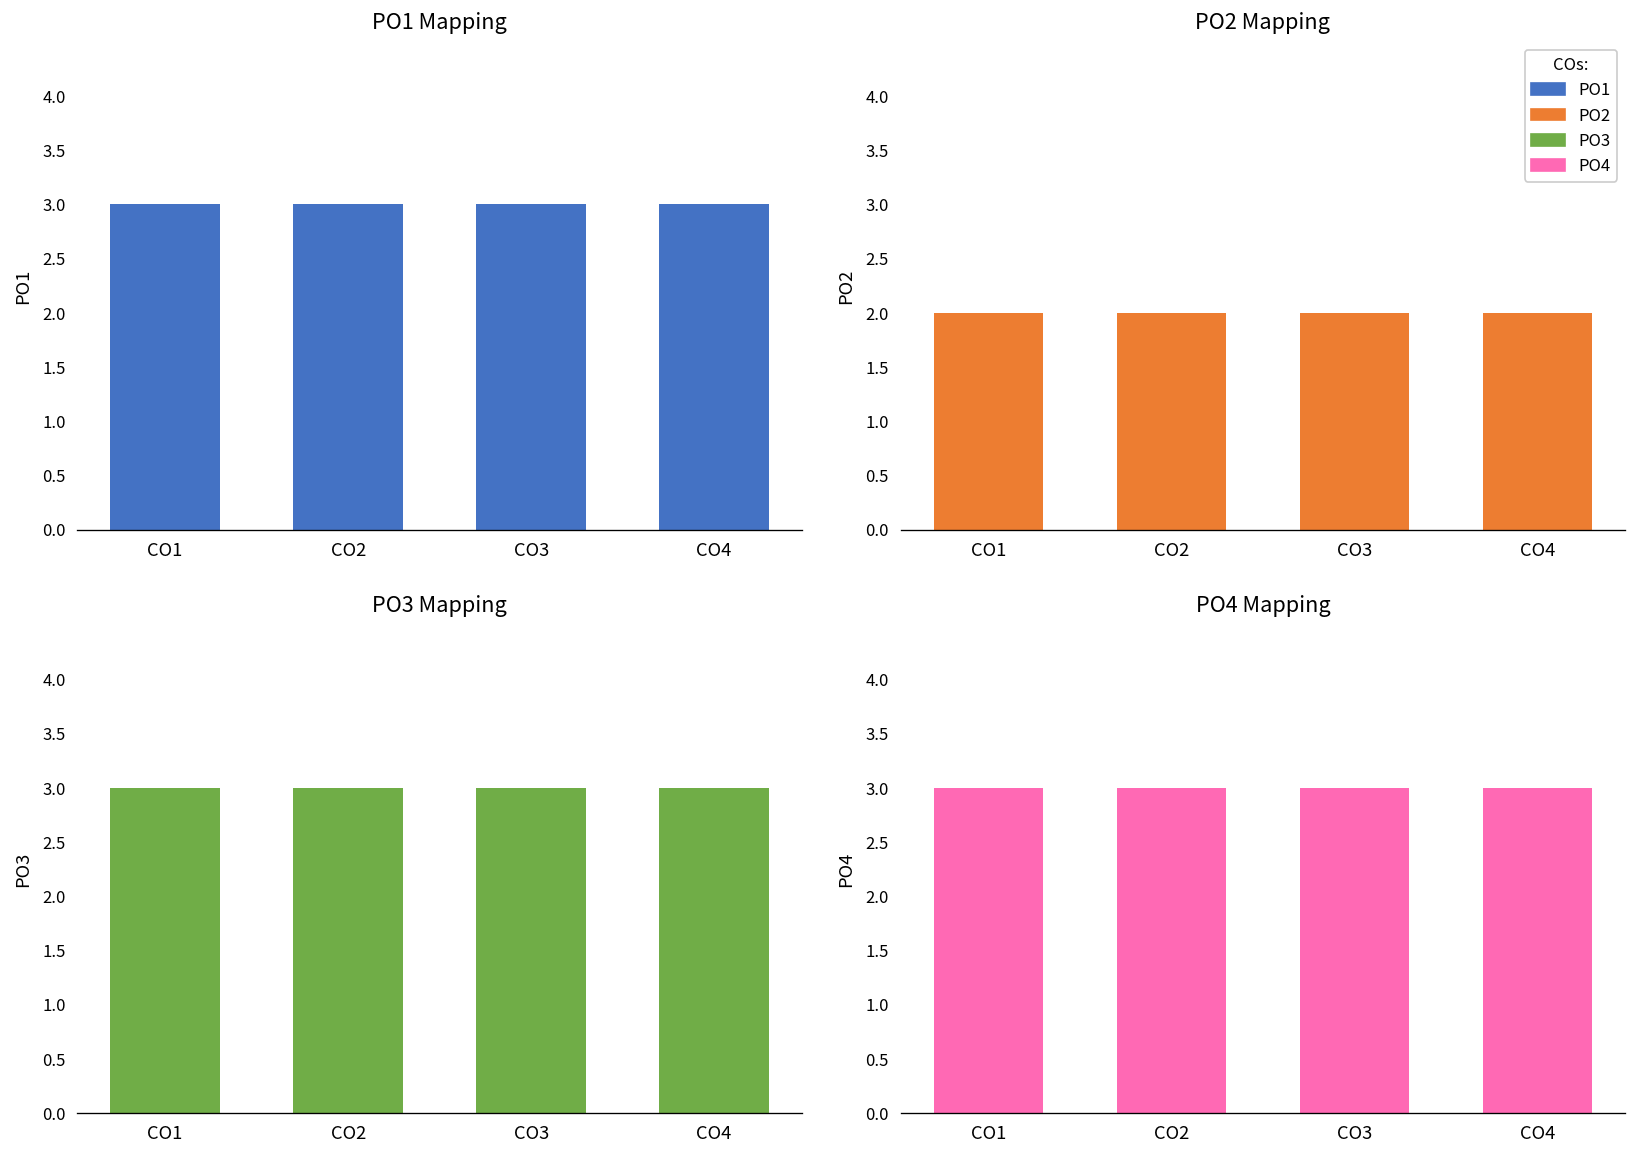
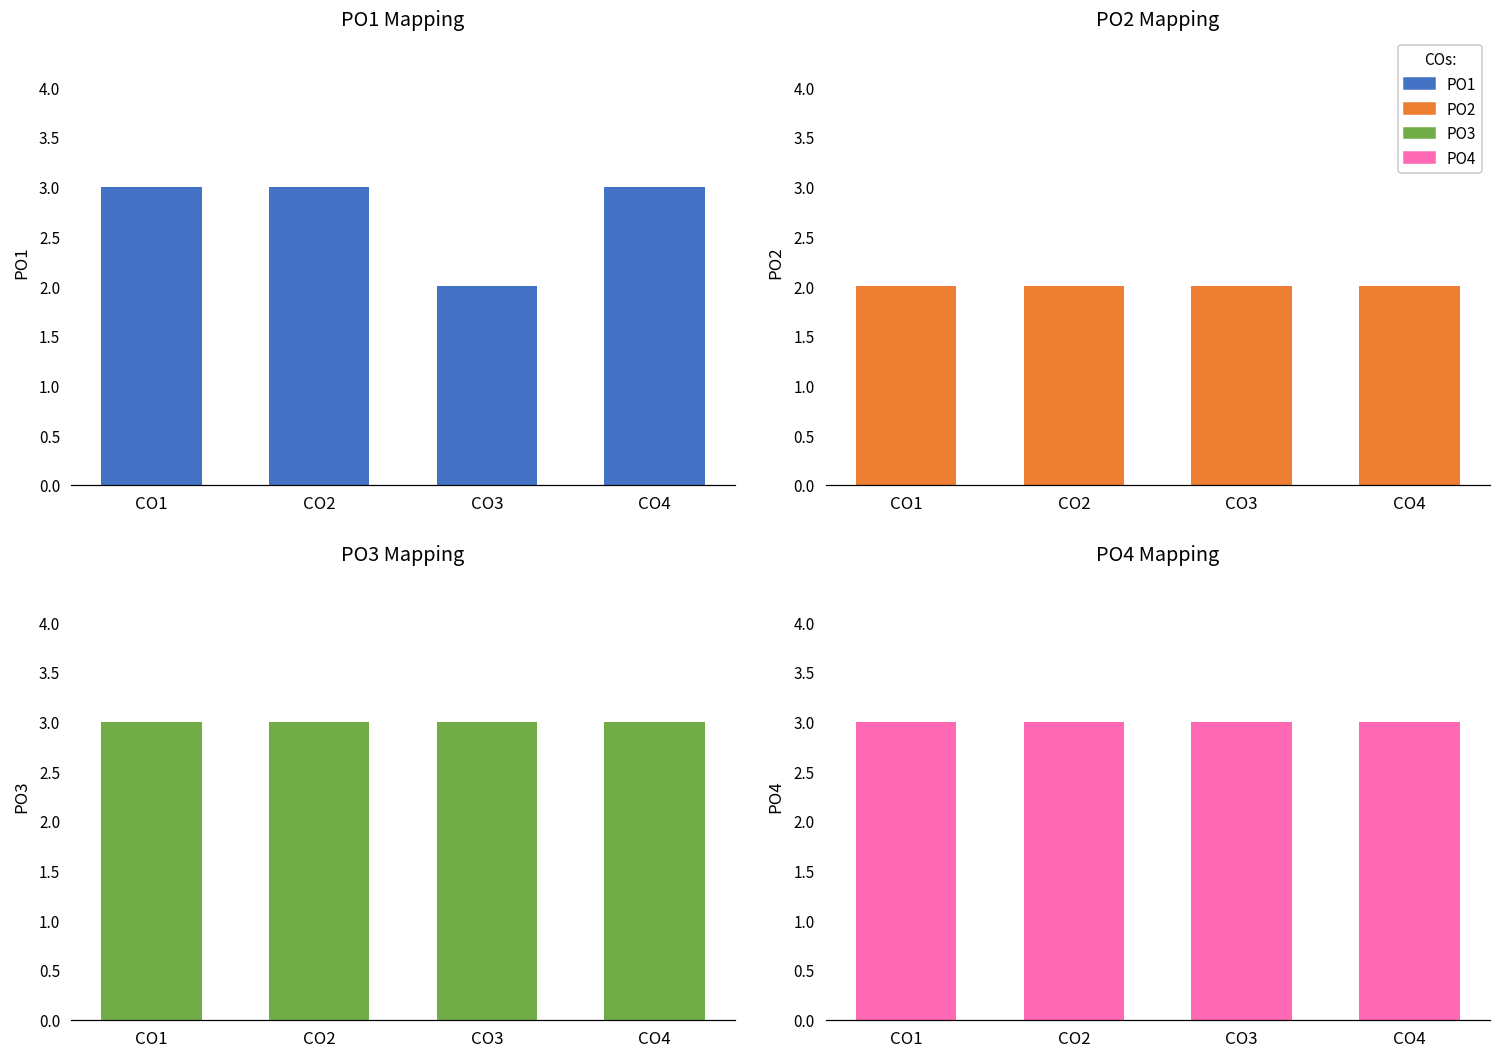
  {
    "PO1 Mapping": {
      "CO1": 3,
      "CO2": 3,
-     "CO3": 3,
+     "CO3": 2,
      "CO4": 3
    },
    "PO2 Mapping": {
      "CO1": 2.0,
      "CO2": 2.0,
      "CO3": 2.0,
      "CO4": 2.0
    },
    "PO3 Mapping": {
      "CO1": 3.0,
      "CO2": 3.0,
      "CO3": 3.0,
      "CO4": 3.0
    },
    "PO4 Mapping": {
      "CO1": 3.0,
      "CO2": 3.0,
      "CO3": 3.0,
      "CO4": 3.0
    }
  }
